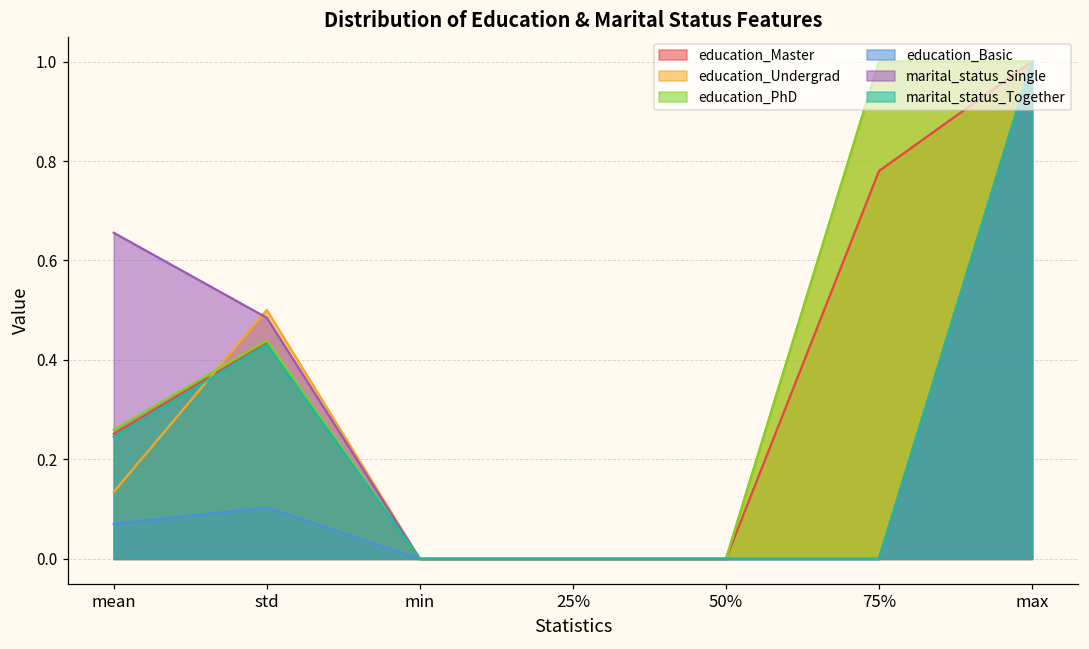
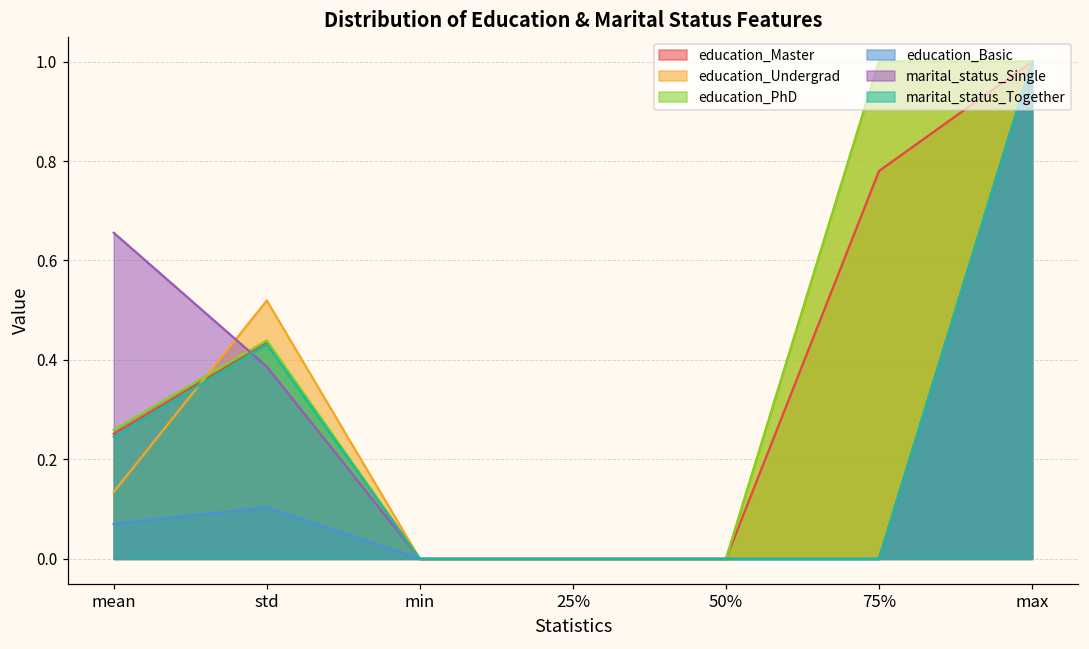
  {
    "education_Master": {
      "75%": 0.78
    },
    "education_Undergrad": {
      "mean": 0.13,
-     "std": 0.50
+     "std": 0.52
    },
    "education_PhD": {
      "mean": 0.26
    },
    "education_Basic": {
      "mean": 0.07,
      "std": 0.10
    },
    "marital_status_Single": {
      "mean": 0.66,
-     "std": 0.48
+     "std": 0.39
    }
  }
